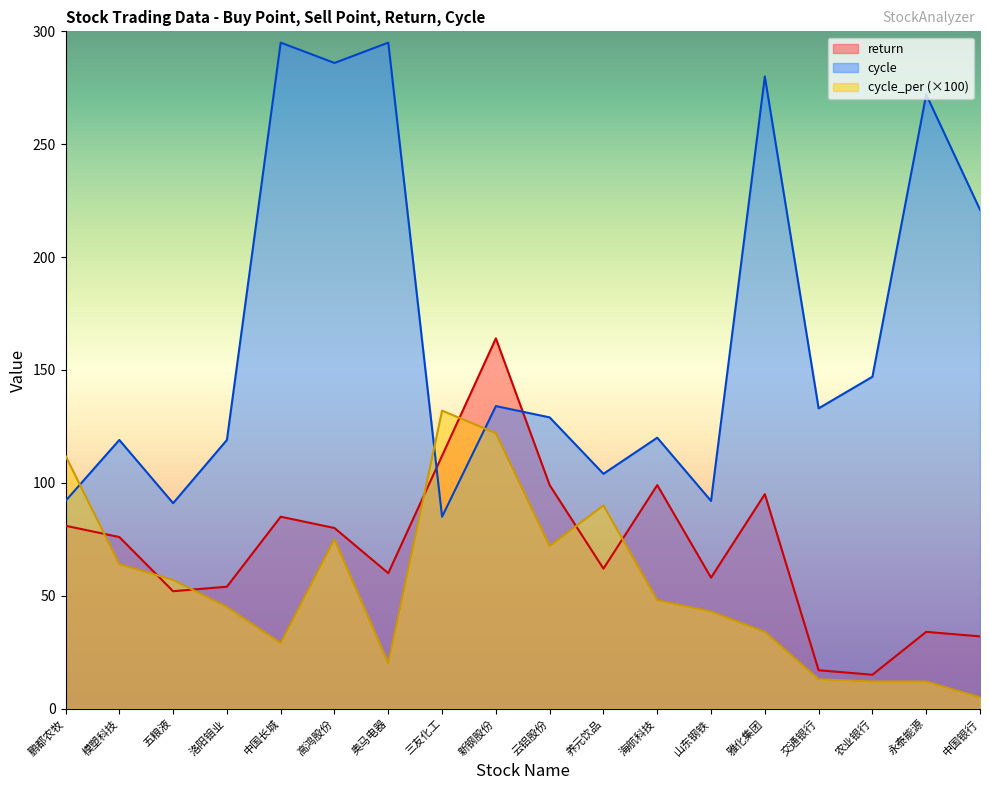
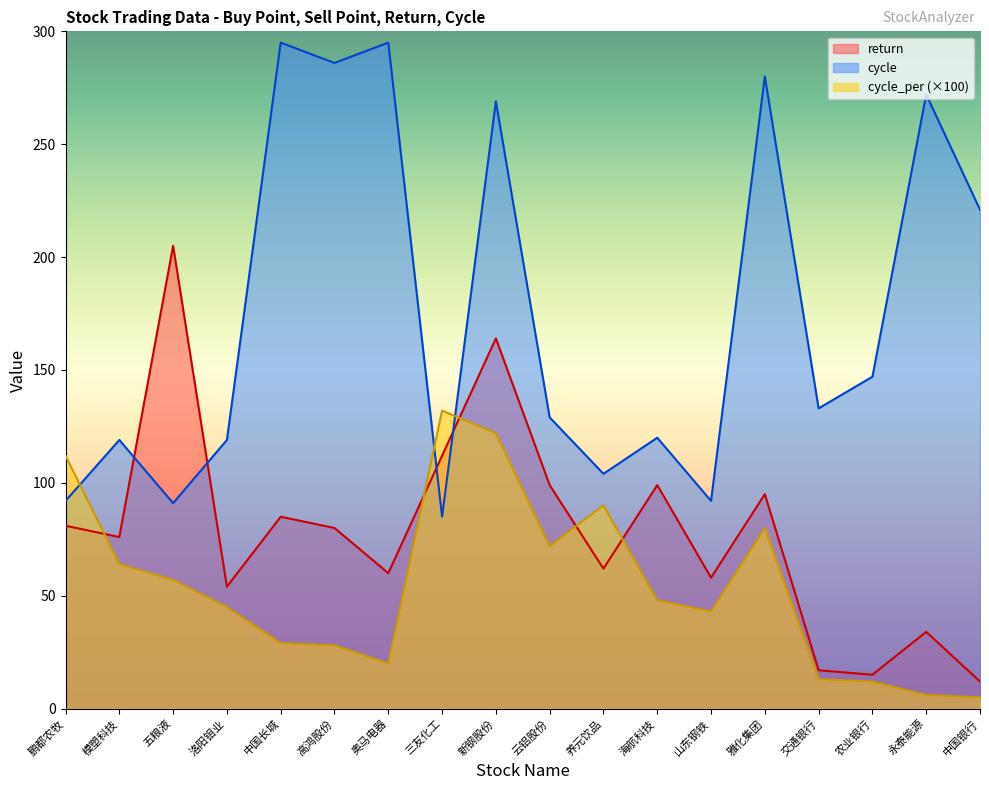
  {
    "return": {
      "鹏都农牧": 81,
      "模塑科技": 76,
-     "五粮液": 52,
+     "五粮液": 205,
      "洛阳钼业": 54,
      "中国长城": 85,
      "高鸿股份": 80,
      "奥马电器": 60,
      "三友化工": 112,
      "新钢股份": 164,
      "云铝股份": 99,
      "养元饮品": 62,
      "海航科技": 99,
      "山东钢铁": 58,
      "雅化集团": 95,
      "交通银行": 17,
      "农业银行": 15,
      "永泰能源": 34,
-     "中国银行": 32
+     "中国银行": 12
    },
    "cycle": {
      "鹏都农牧": 92,
      "模塑科技": 119,
      "五粮液": 91,
      "洛阳钼业": 119,
      "中国长城": 295,
      "高鸿股份": 286,
      "奥马电器": 295,
      "三友化工": 85,
-     "新钢股份": 134,
+     "新钢股份": 269,
      "云铝股份": 129,
      "养元饮品": 104,
      "海航科技": 120,
      "山东钢铁": 92,
      "雅化集团": 280,
      "交通银行": 133,
      "农业银行": 147,
      "中国银行": 221
    },
    "cycle_per (×100)": {
      "鹏都农牧": 112,
      "模塑科技": 64,
      "五粮液": 57,
      "洛阳钼业": 45,
      "中国长城": 29,
-     "高鸿股份": 75,
+     "高鸿股份": 28,
      "奥马电器": 20,
      "三友化工": 132,
      "新钢股份": 122,
      "云铝股份": 72,
      "养元饮品": 90,
      "海航科技": 48,
      "山东钢铁": 43,
-     "雅化集团": 34,
+     "雅化集团": 80,
      "交通银行": 13,
      "农业银行": 12,
-     "永泰能源": 12,
+     "永泰能源": 6,
      "中国银行": 5
    }
  }
